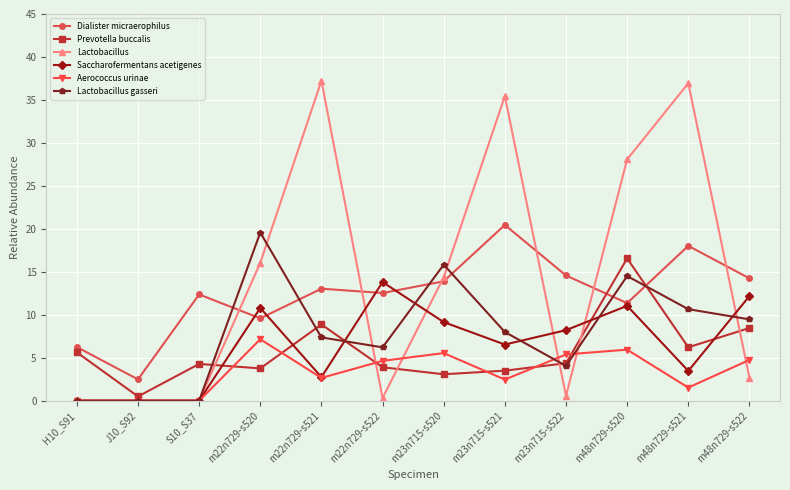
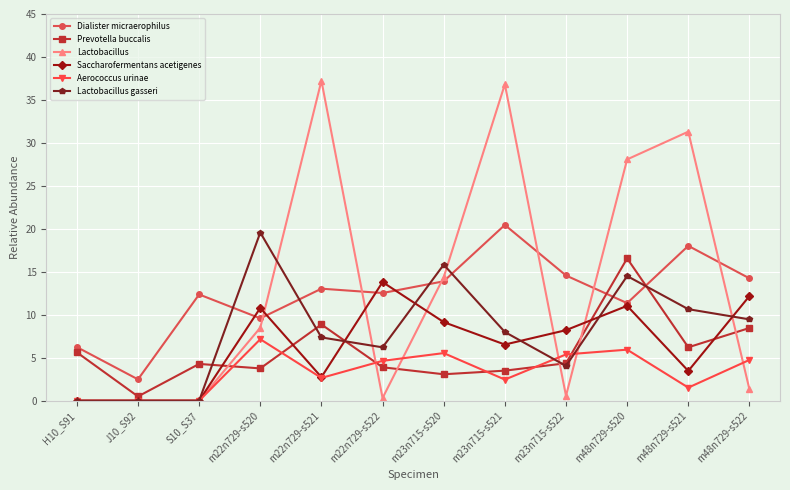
  {
    "Lactobacillus": {
-     "m22n729-s520": 16,
+     "m22n729-s520": 8,
      "m22n729-s521": 37,
      "m22n729-s522": 0,
      "m23n715-s520": 14,
-     "m23n715-s521": 35,
+     "m23n715-s521": 37,
      "m23n715-s522": 1,
      "m48n729-s520": 28,
-     "m48n729-s521": 37,
-     "m48n729-s522": 3
+     "m48n729-s521": 31,
+     "m48n729-s522": 1
    }
  }
